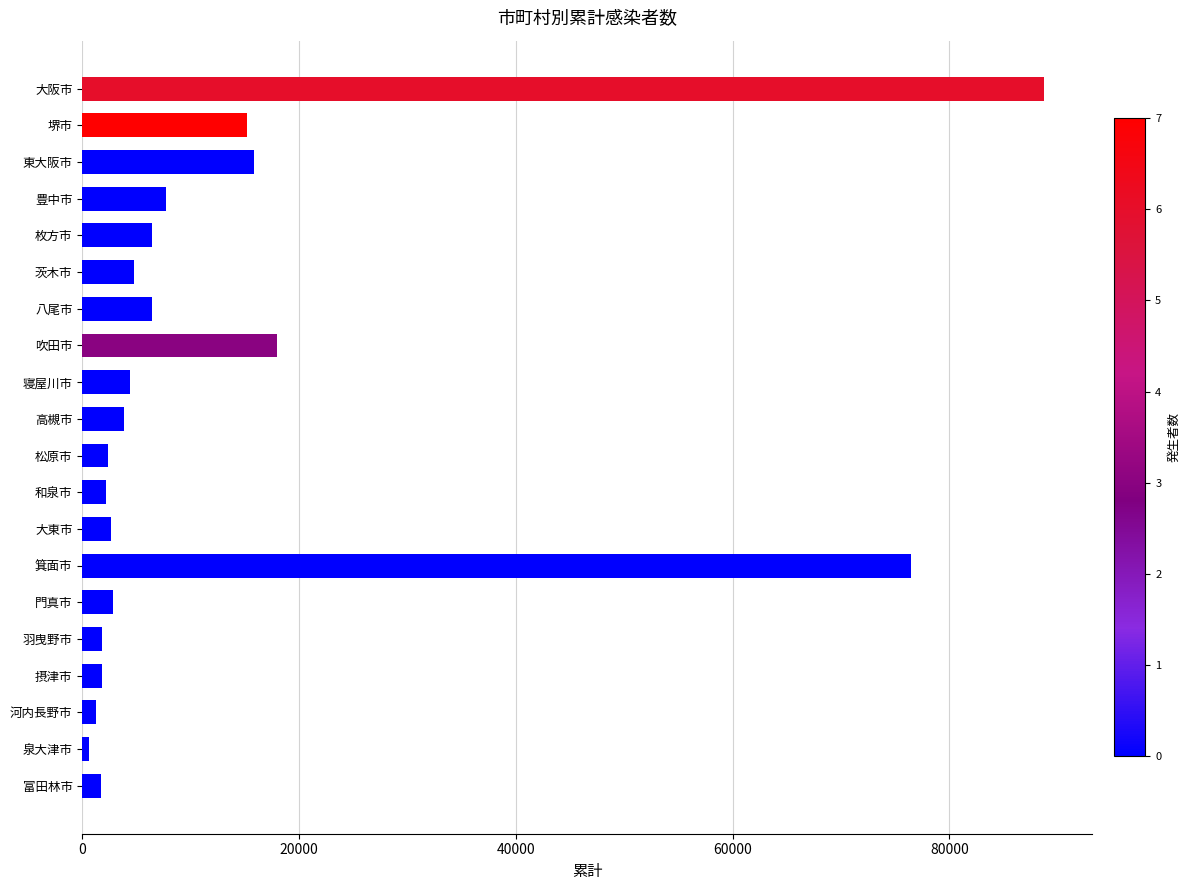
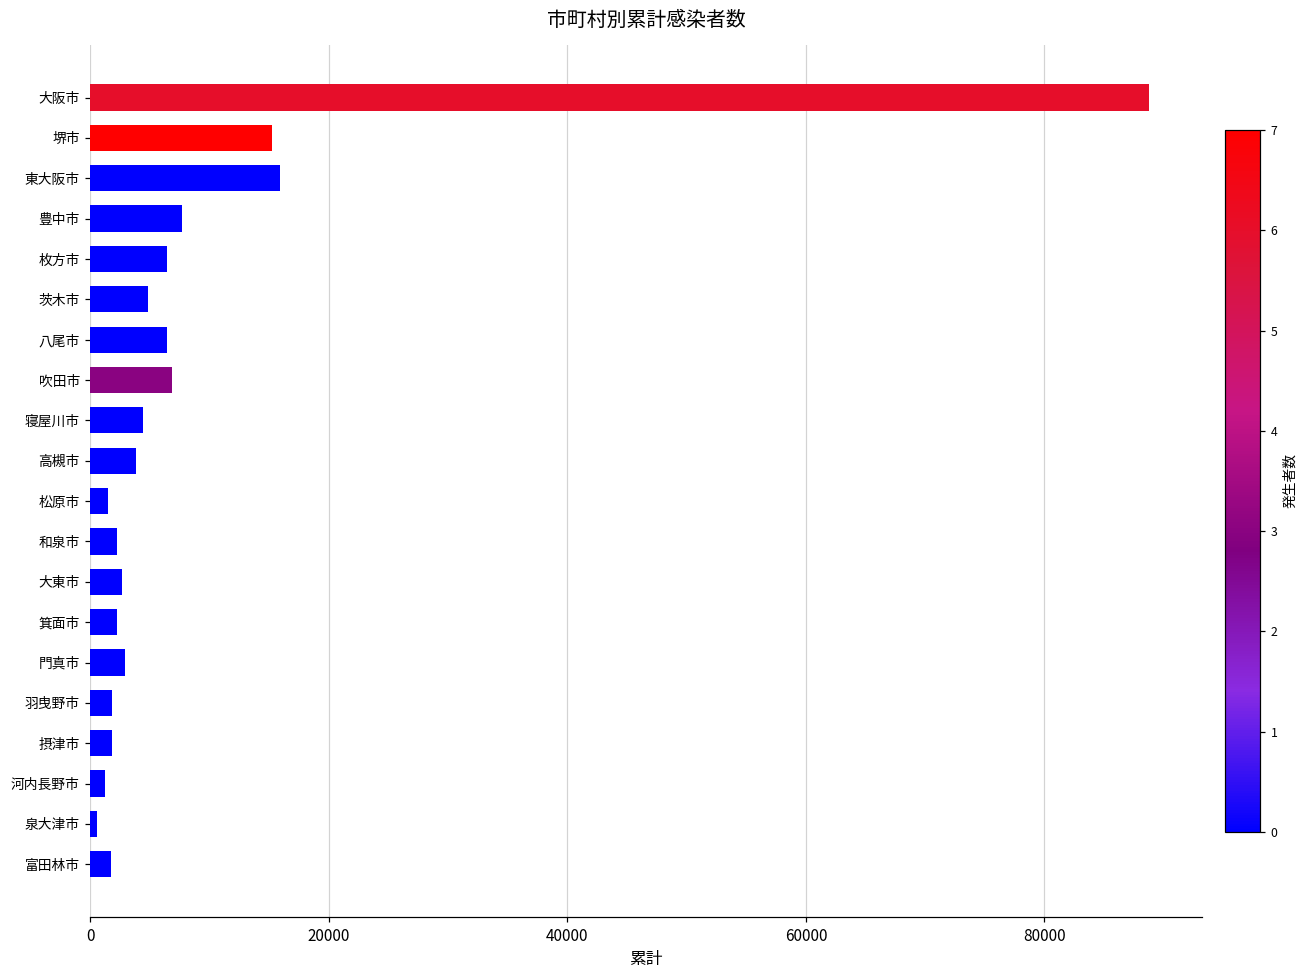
  {
    "大阪市": 88700,
    "堺市": 15200,
    "東大阪市": 15900,
    "豊中市": 7700,
    "枚方市": 6400,
    "茨木市": 4800,
    "八尾市": 6400,
-   "吹田市": 18000,
+   "吹田市": 6800,
    "寝屋川市": 4400,
    "高槻市": 3900,
-   "松原市": 2400,
+   "松原市": 1500,
    "和泉市": 2200,
    "大東市": 2700,
-   "箕面市": 76500,
+   "箕面市": 2200,
    "門真市": 2900,
    "羽曳野市": 1800,
    "摂津市": 1800,
    "河内長野市": 1200,
    "泉大津市": 600,
    "富田林市": 1700
  }
